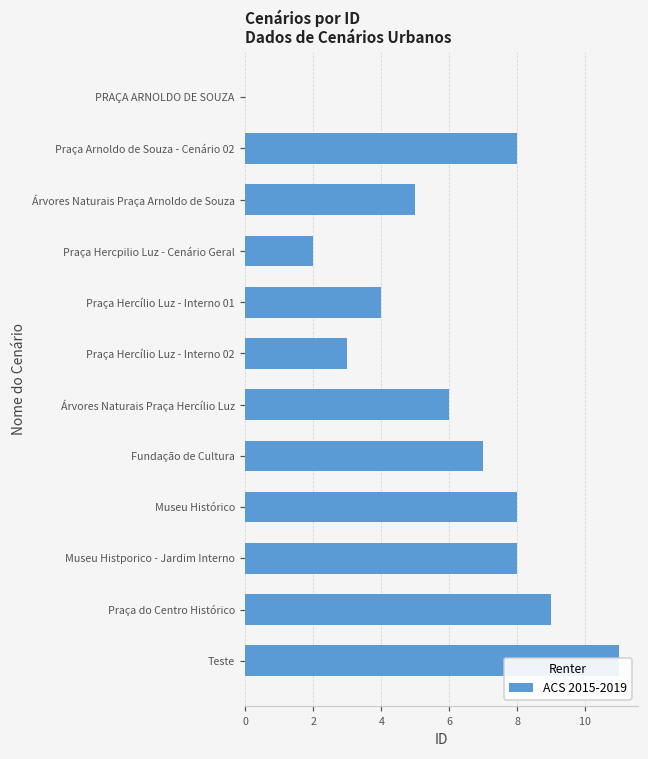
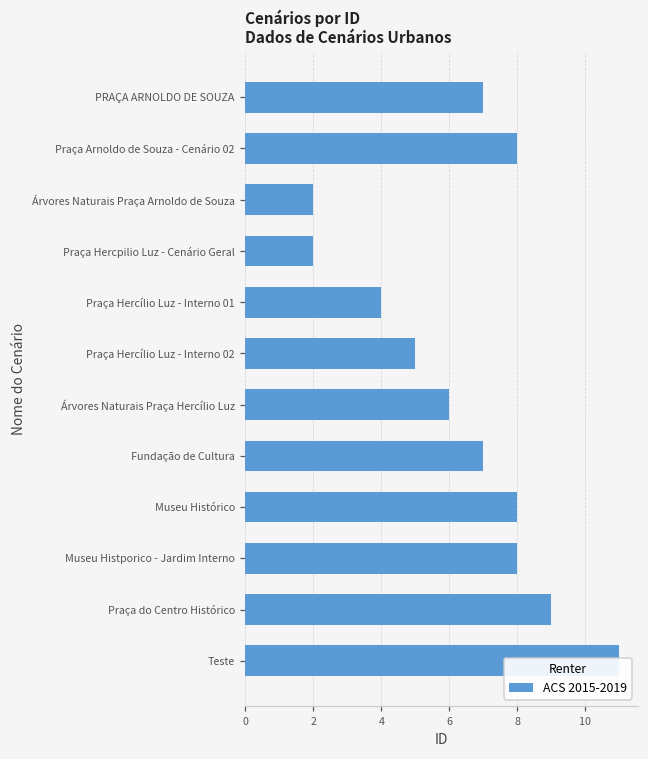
  {
-   "PRAÇA ARNOLDO DE SOUZA": 0,
+   "PRAÇA ARNOLDO DE SOUZA": 7,
    "Praça Arnoldo de Souza - Cenário 02": 8,
-   "Árvores Naturais Praça Arnoldo de Souza": 5,
+   "Árvores Naturais Praça Arnoldo de Souza": 2,
    "Praça Hercpilio Luz - Cenário Geral": 2,
    "Praça Hercílio Luz - Interno 01": 4,
-   "Praça Hercílio Luz - Interno 02": 3,
+   "Praça Hercílio Luz - Interno 02": 5,
    "Árvores Naturais Praça Hercílio Luz": 6,
    "Fundação de Cultura": 7,
    "Museu Histórico": 8,
    "Museu Histporico - Jardim Interno": 8,
    "Praça do Centro Histórico": 9,
    "Teste": 11
  }
